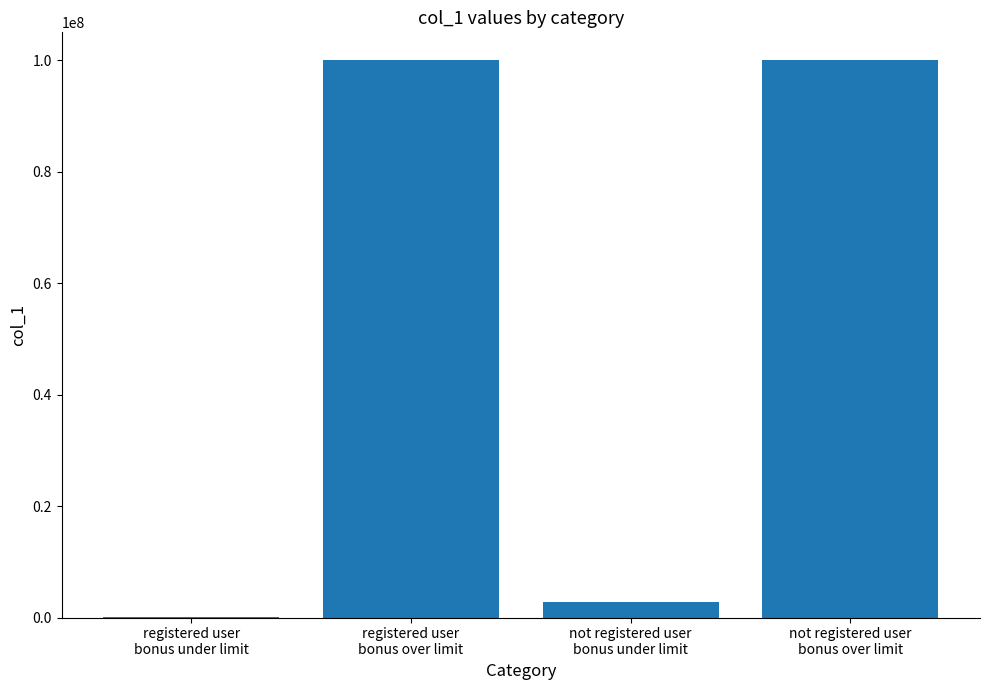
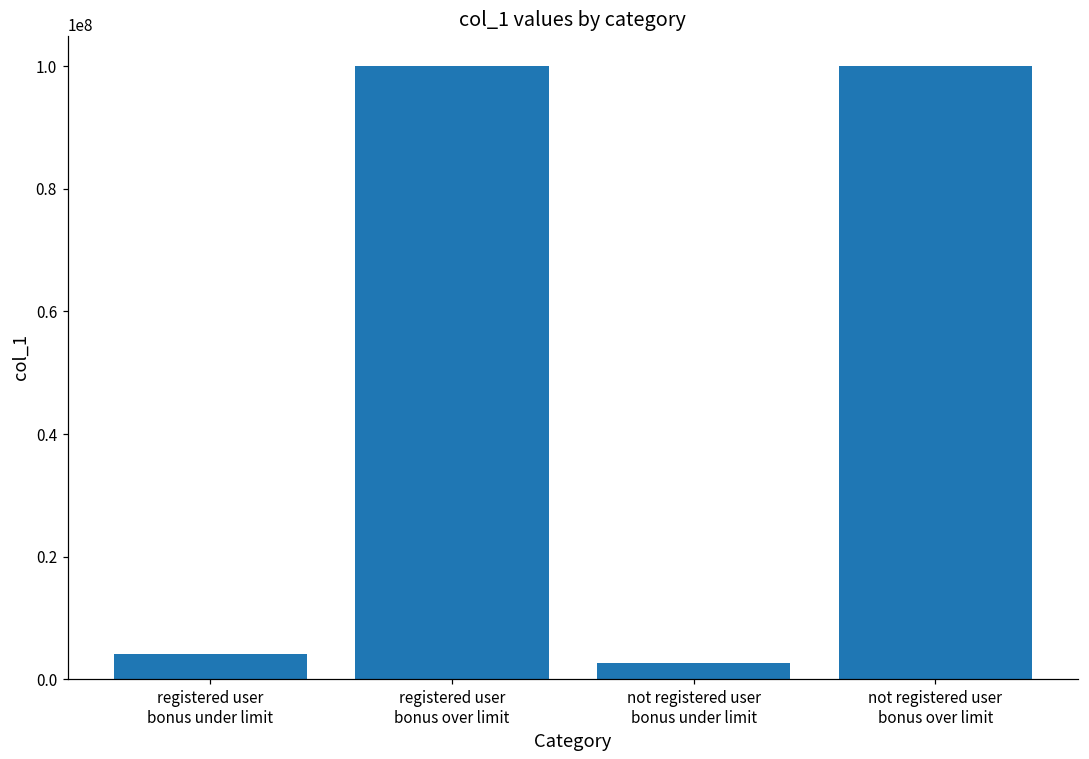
  {
-   "registered user bonus under limit": 0,
+   "registered user bonus under limit": 4000000,
    "registered user bonus over limit": 100000000,
    "not registered user bonus under limit": 3000000,
    "not registered user bonus over limit": 100000000
  }
